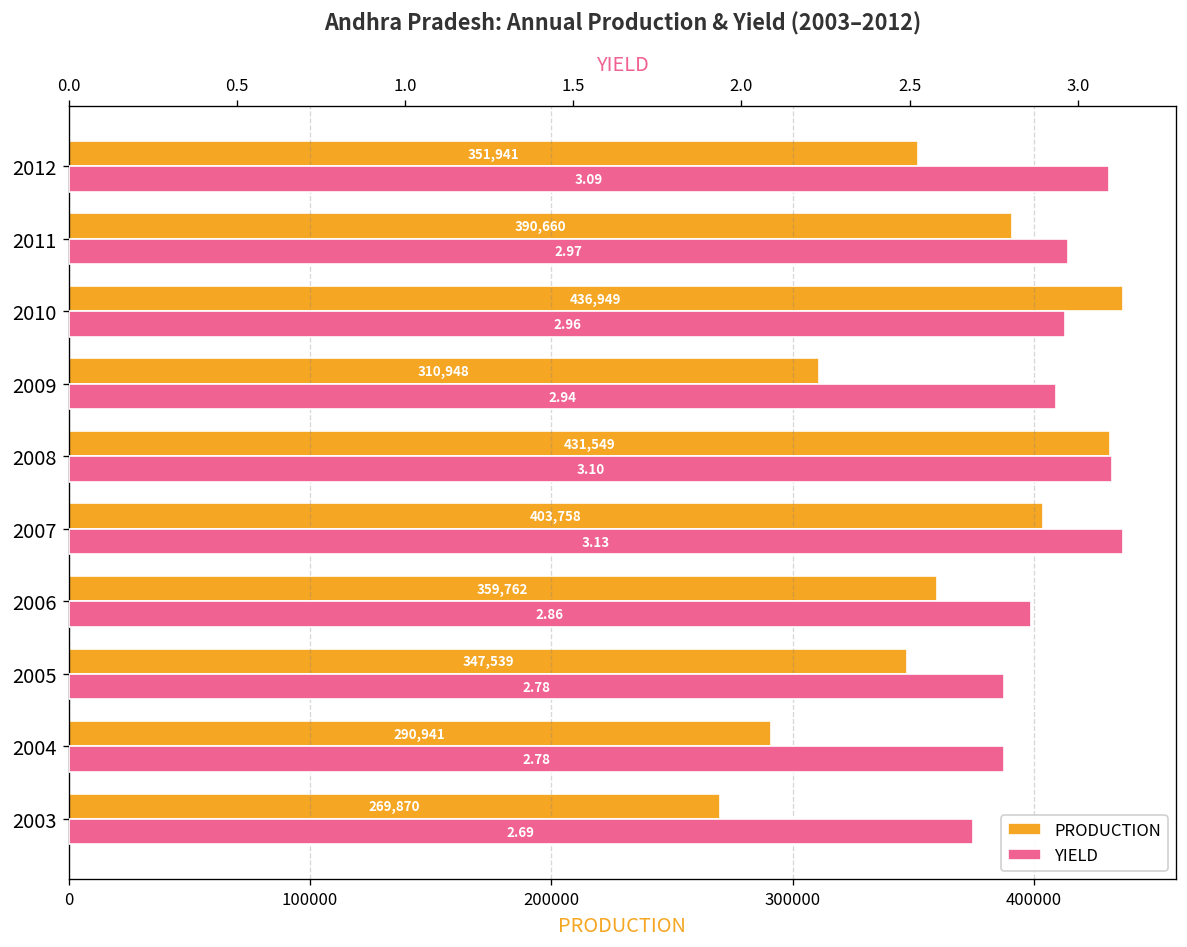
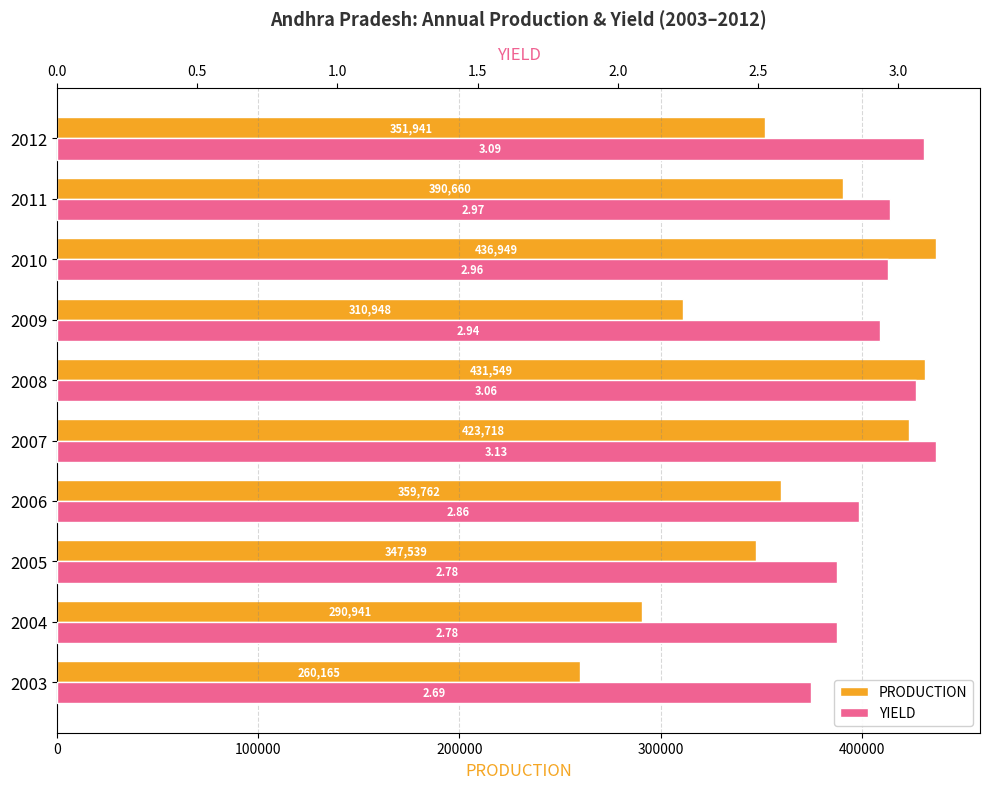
  {
    "PRODUCTION": {
      "2012": "351,941",
      "2011": "390,660",
      "2010": "436,949",
      "2009": "310,948",
      "2008": "431,549",
-     "2007": "403,758",
+     "2007": "423,718",
      "2006": "359,762",
      "2005": "347,539",
      "2004": "290,941",
-     "2003": "269,870"
+     "2003": "260,165"
    },
    "YIELD": {
      "2012": "3.09",
      "2011": "2.97",
      "2010": "2.96",
      "2009": "2.94",
-     "2008": "3.10",
+     "2008": "3.06",
      "2007": "3.13",
      "2006": "2.86",
      "2005": "2.78",
      "2004": "2.78",
      "2003": "2.69"
    }
  }
